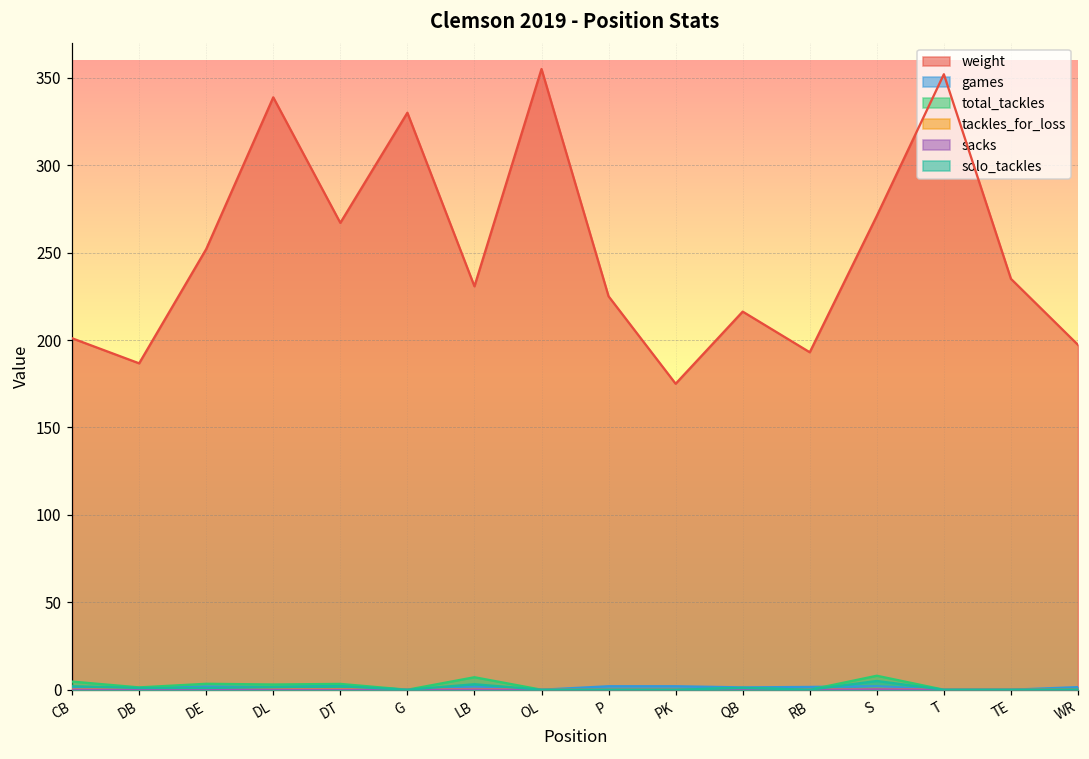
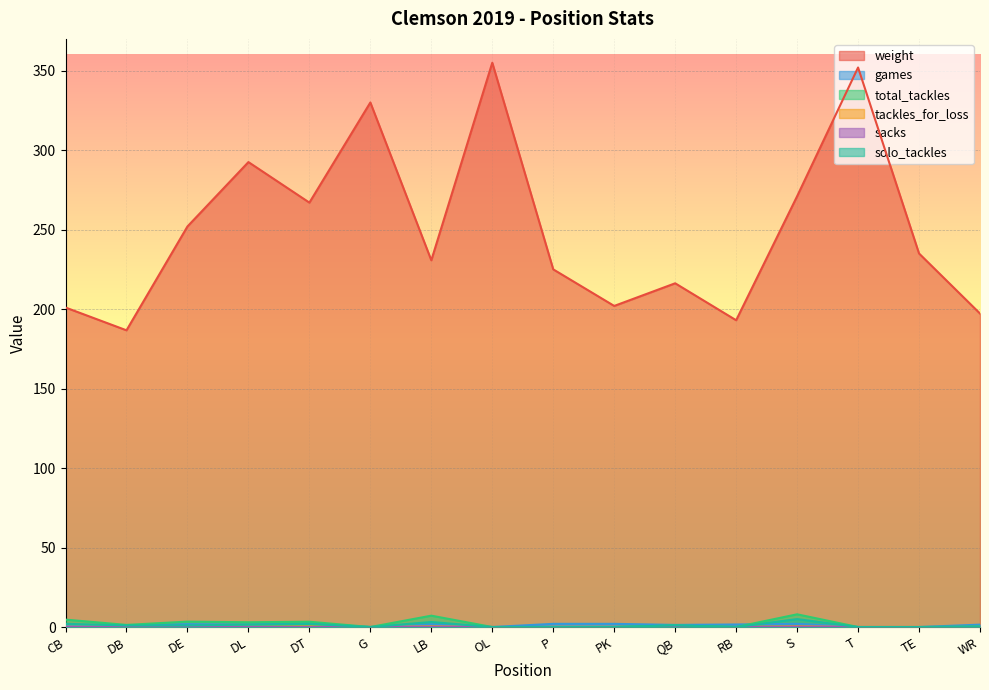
  {
    "weight": {
      "CB": 201,
      "DB": 187,
      "DE": 252,
-     "DL": 339,
+     "DL": 293,
      "DT": 267,
      "G": 330,
      "LB": 231,
      "OL": 355,
      "P": 225,
-     "PK": 175,
+     "PK": 202,
      "QB": 216,
      "RB": 193,
      "S": 271,
      "TE": 235,
      "WR": 197
    },
    "games": {
      "P": 2,
      "PK": 2
    }
  }
